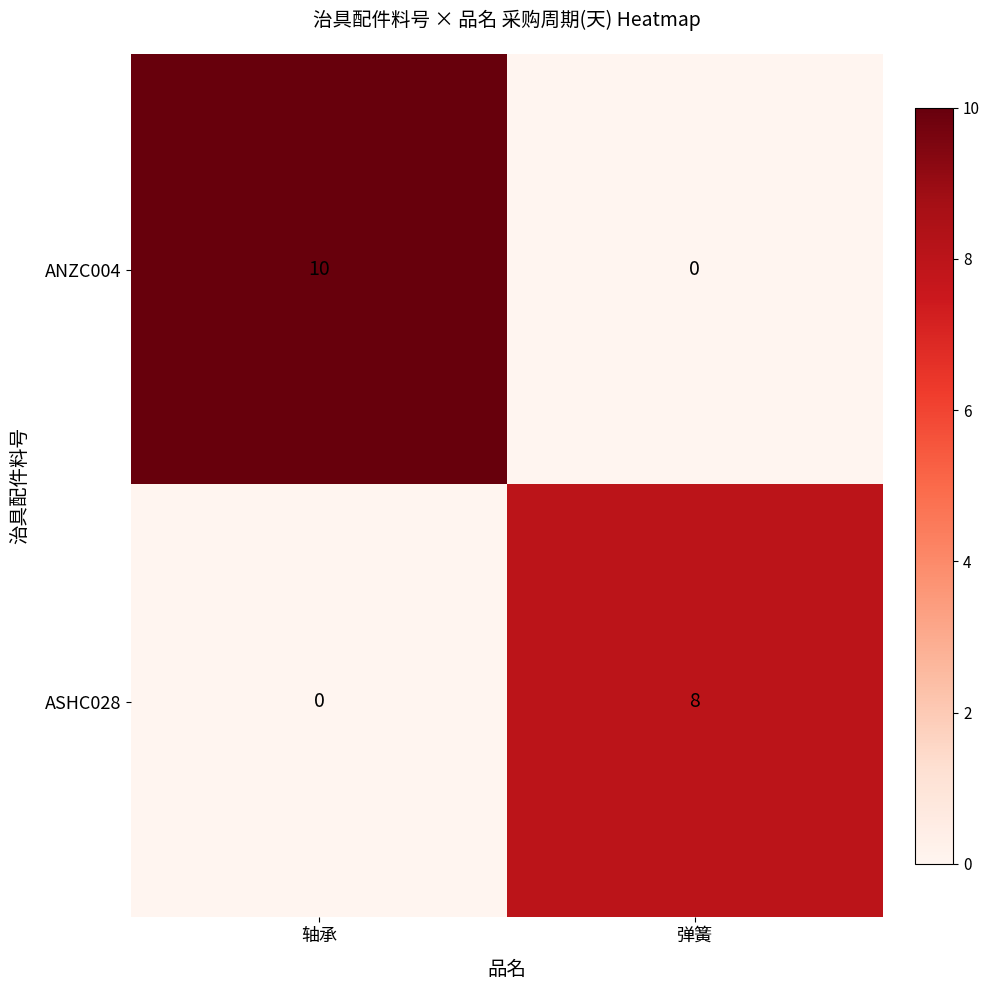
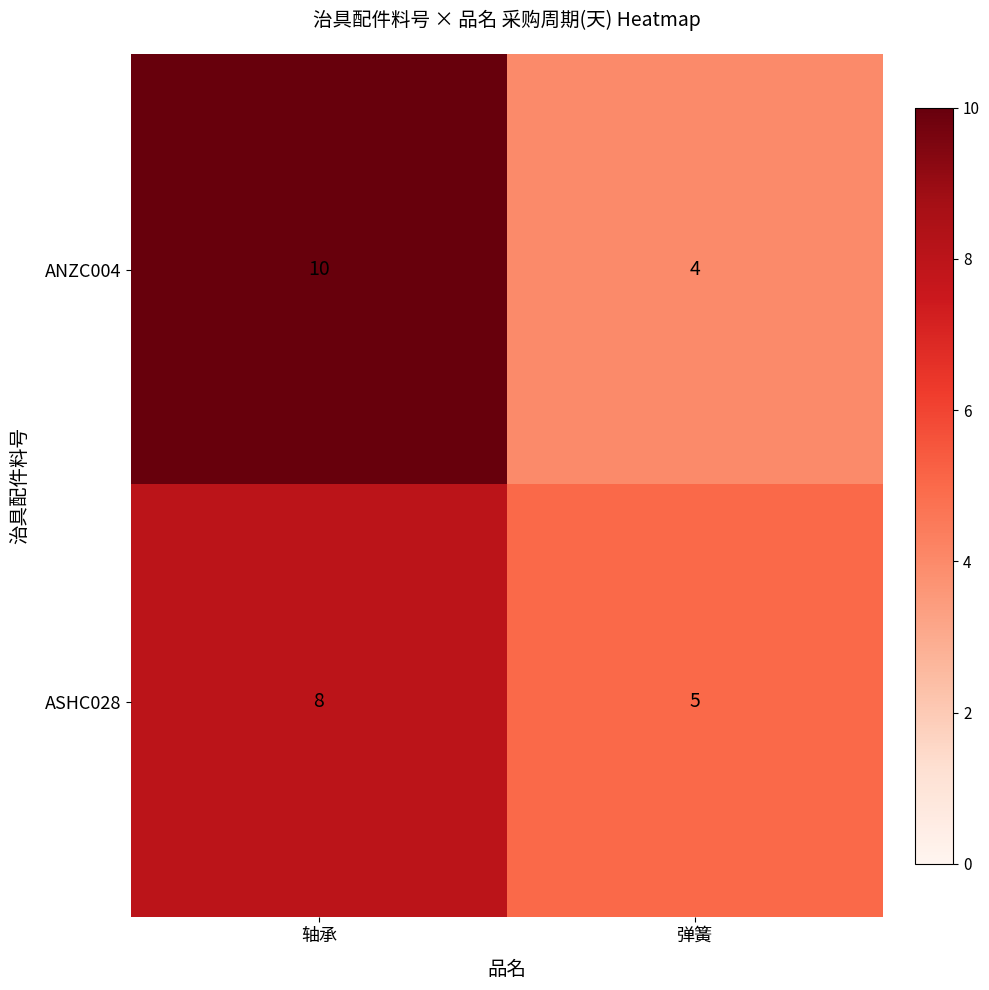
  {
    "ANZC004": {
      "轴承": 10,
-     "弹簧": 0
+     "弹簧": 4
    },
    "ASHC028": {
-     "轴承": 0,
-     "弹簧": 8
+     "轴承": 8,
+     "弹簧": 5
    }
  }
